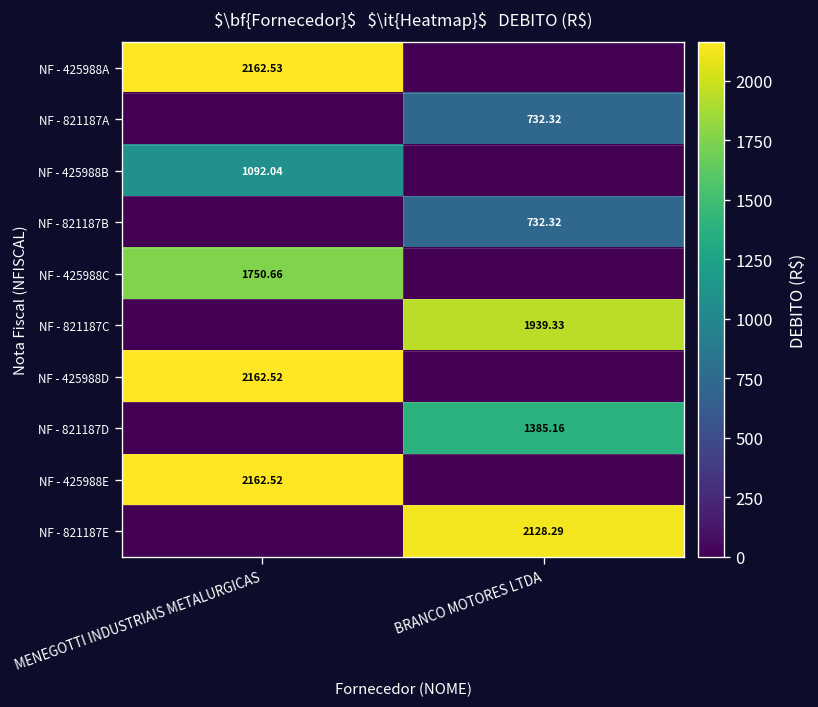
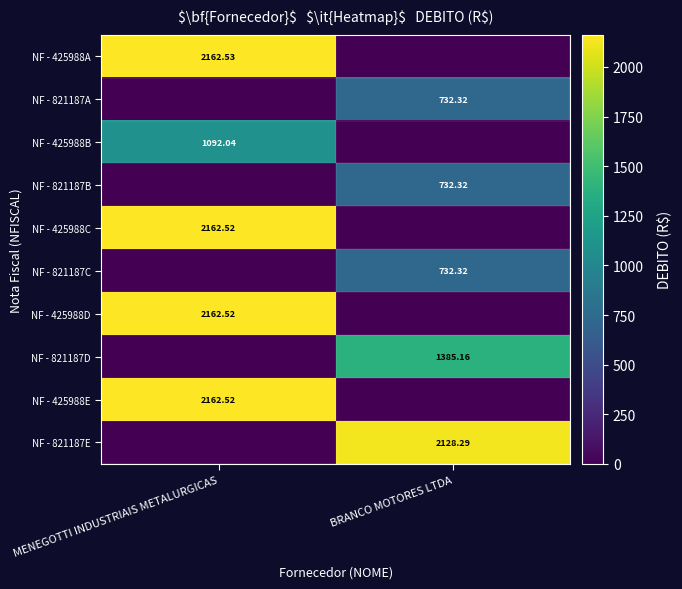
  {
    "NF - 425988A": {
      "MENEGOTTI INDUSTRIAIS METALURGICAS": 2162.53
    },
    "NF - 821187A": {
      "BRANCO MOTORES LTDA": 732.32
    },
    "NF - 425988B": {
      "MENEGOTTI INDUSTRIAIS METALURGICAS": 1092.04
    },
    "NF - 821187B": {
      "BRANCO MOTORES LTDA": 732.32
    },
    "NF - 425988C": {
-     "MENEGOTTI INDUSTRIAIS METALURGICAS": 1750.66
+     "MENEGOTTI INDUSTRIAIS METALURGICAS": 2162.52
    },
    "NF - 821187C": {
-     "BRANCO MOTORES LTDA": 1939.33
+     "BRANCO MOTORES LTDA": 732.32
    },
    "NF - 425988D": {
      "MENEGOTTI INDUSTRIAIS METALURGICAS": 2162.52
    },
    "NF - 821187D": {
      "BRANCO MOTORES LTDA": 1385.16
    },
    "NF - 425988E": {
      "MENEGOTTI INDUSTRIAIS METALURGICAS": 2162.52
    },
    "NF - 821187E": {
      "BRANCO MOTORES LTDA": 2128.29
    }
  }
